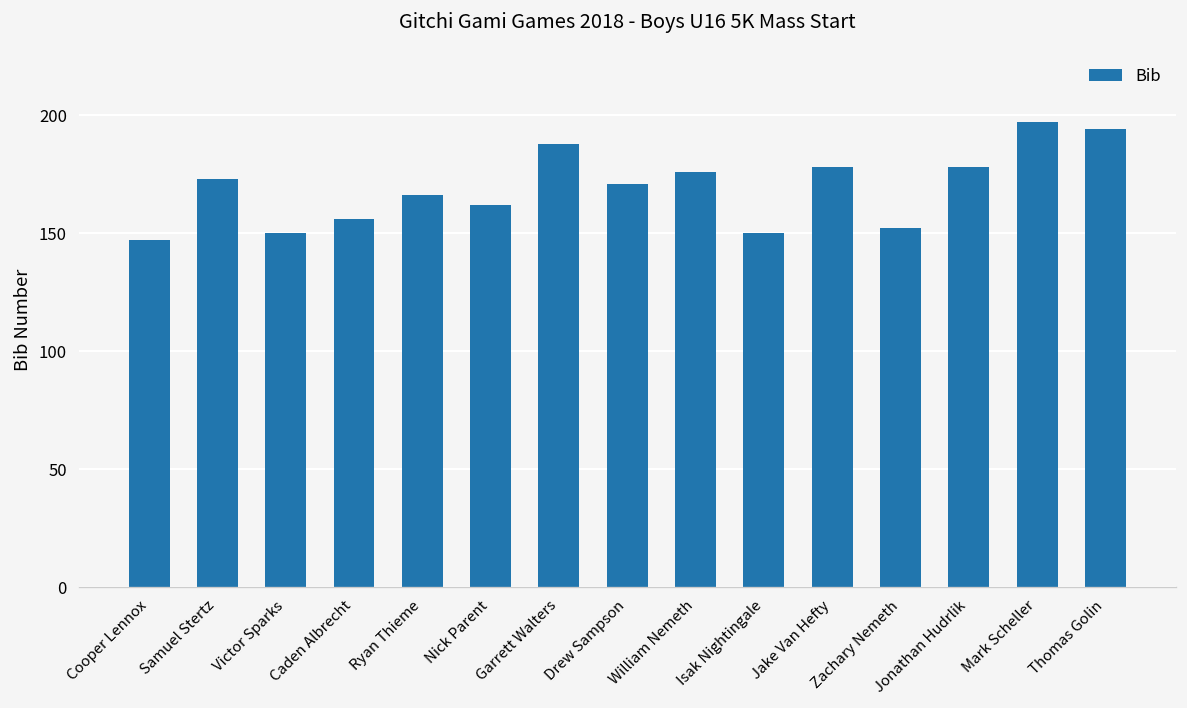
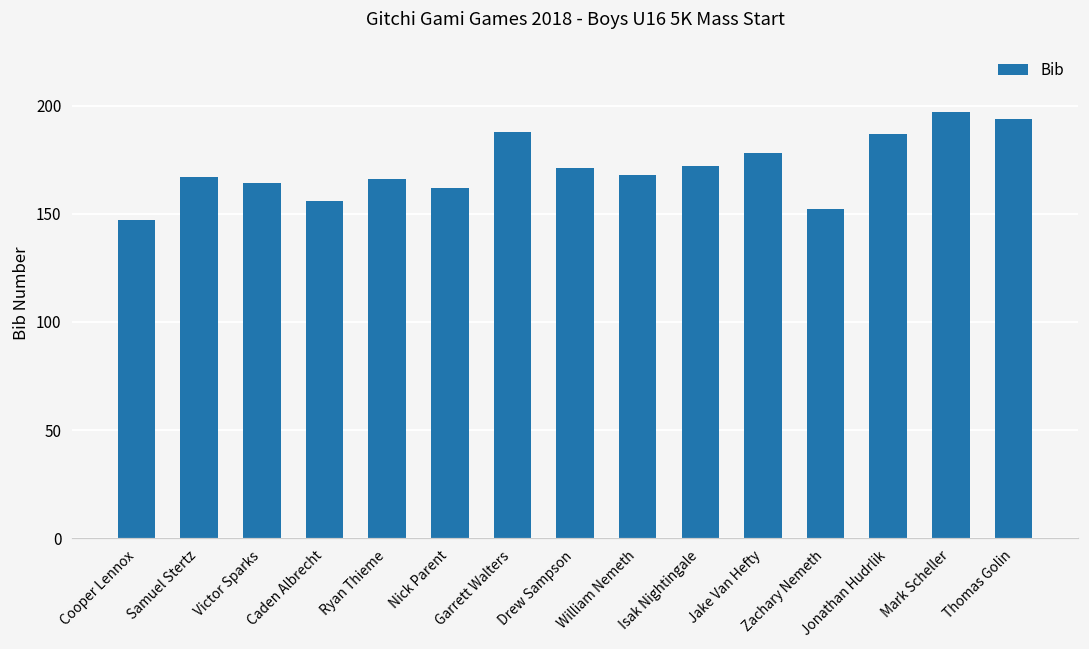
  {
    "Cooper Lennox": 147,
-   "Samuel Stertz": 173,
-   "Victor Sparks": 150,
+   "Samuel Stertz": 167,
+   "Victor Sparks": 164,
    "Caden Albrecht": 156,
    "Ryan Thieme": 166,
    "Nick Parent": 162,
    "Garrett Walters": 188,
    "Drew Sampson": 171,
-   "William Nemeth": 176,
-   "Isak Nightingale": 150,
+   "William Nemeth": 168,
+   "Isak Nightingale": 172,
    "Jake Van Hefty": 178,
    "Zachary Nemeth": 152,
-   "Jonathan Hudrlik": 178,
+   "Jonathan Hudrlik": 187,
    "Mark Scheller": 197,
    "Thomas Golin": 194
  }
